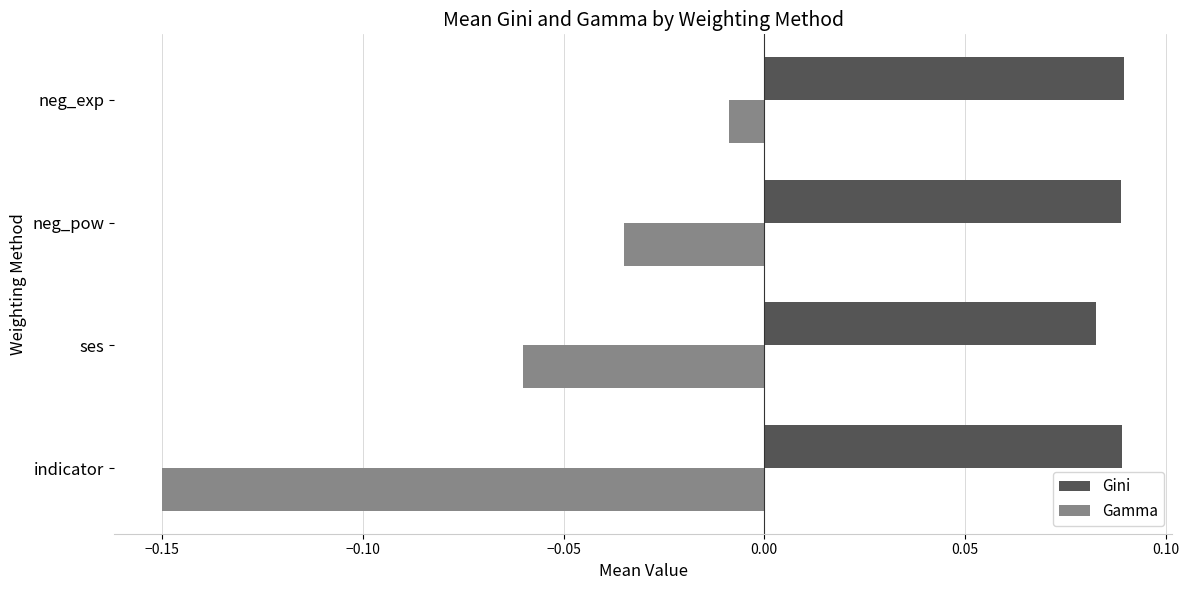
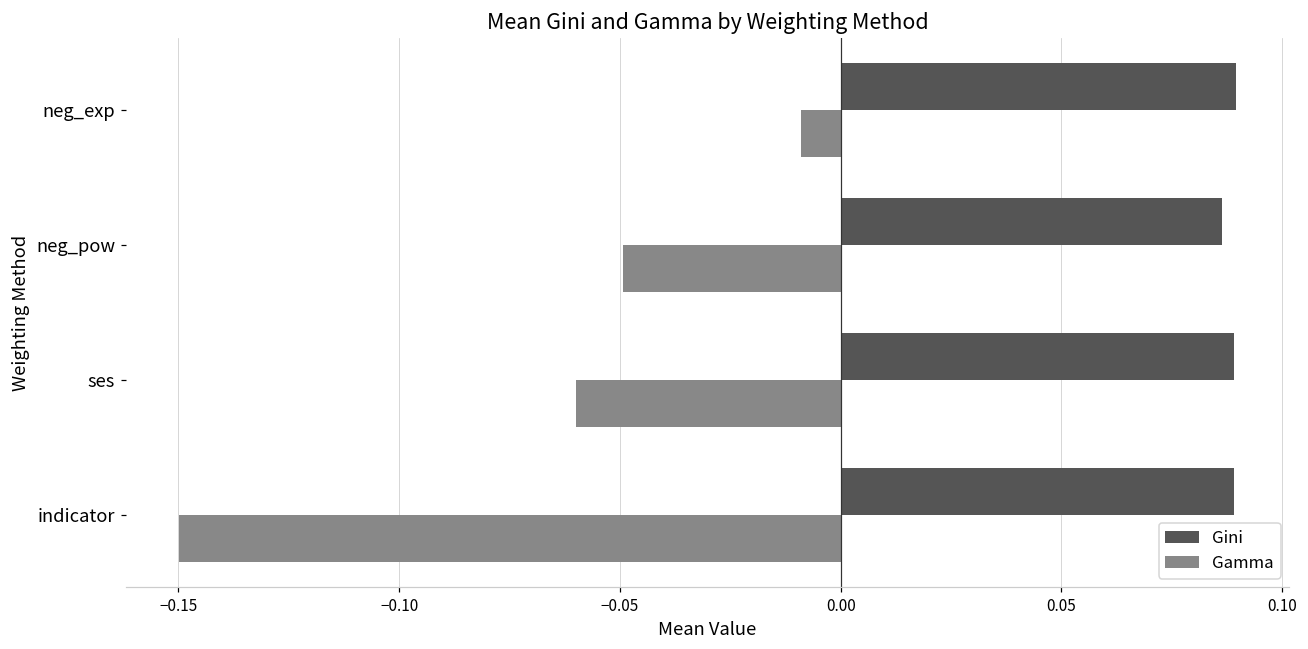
  {
    "Gini": {
      "neg_exp": 0.090,
-     "neg_pow": 0.089,
-     "ses": 0.083,
+     "neg_pow": 0.086,
+     "ses": 0.089,
      "indicator": 0.089
    },
    "Gamma": {
      "neg_exp": -0.009,
-     "neg_pow": -0.035,
+     "neg_pow": -0.049,
      "ses": -0.060,
      "indicator": -0.150
    }
  }
